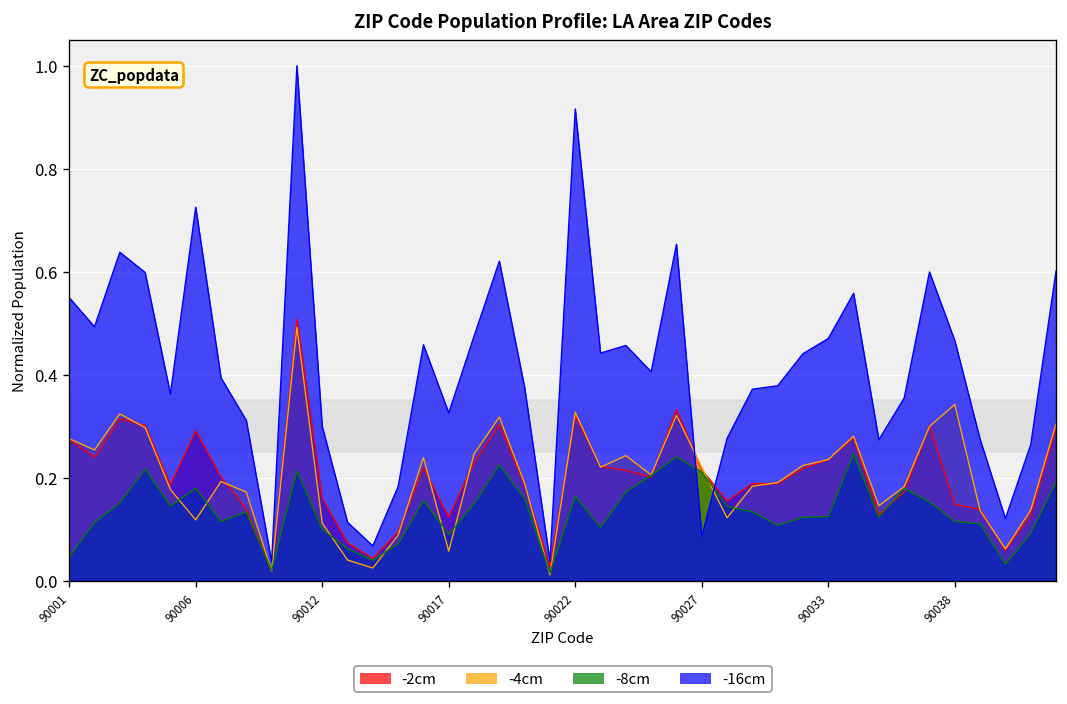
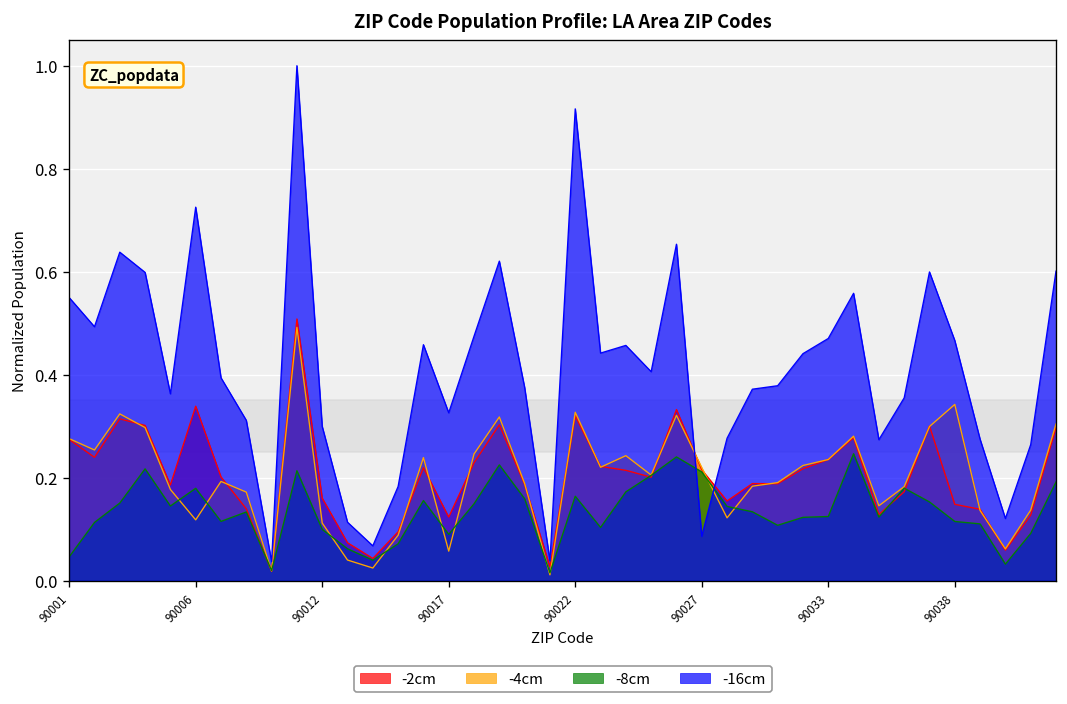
  {
    "-2cm": {
-     "90006": 0.29,
+     "90006": 0.34,
      "90012": 0.16,
      "90017": 0.12,
      "90022": 0.32,
      "90038": 0.15
    },
    "-4cm": {
      "90006": 0.12,
      "90012": 0.11,
      "90017": 0.06,
      "90022": 0.33,
      "90038": 0.34
    },
    "-8cm": {
      "90001": 0.05,
      "90006": 0.18,
      "90012": 0.10,
      "90017": 0.09,
      "90022": 0.16,
      "90033": 0.12,
      "90038": 0.11
    },
    "-16cm": {
      "90001": 0.55,
      "90006": 0.73,
      "90012": 0.30,
      "90017": 0.33,
      "90022": 0.92,
      "90027": 0.09,
      "90033": 0.47,
      "90038": 0.47
    }
  }
